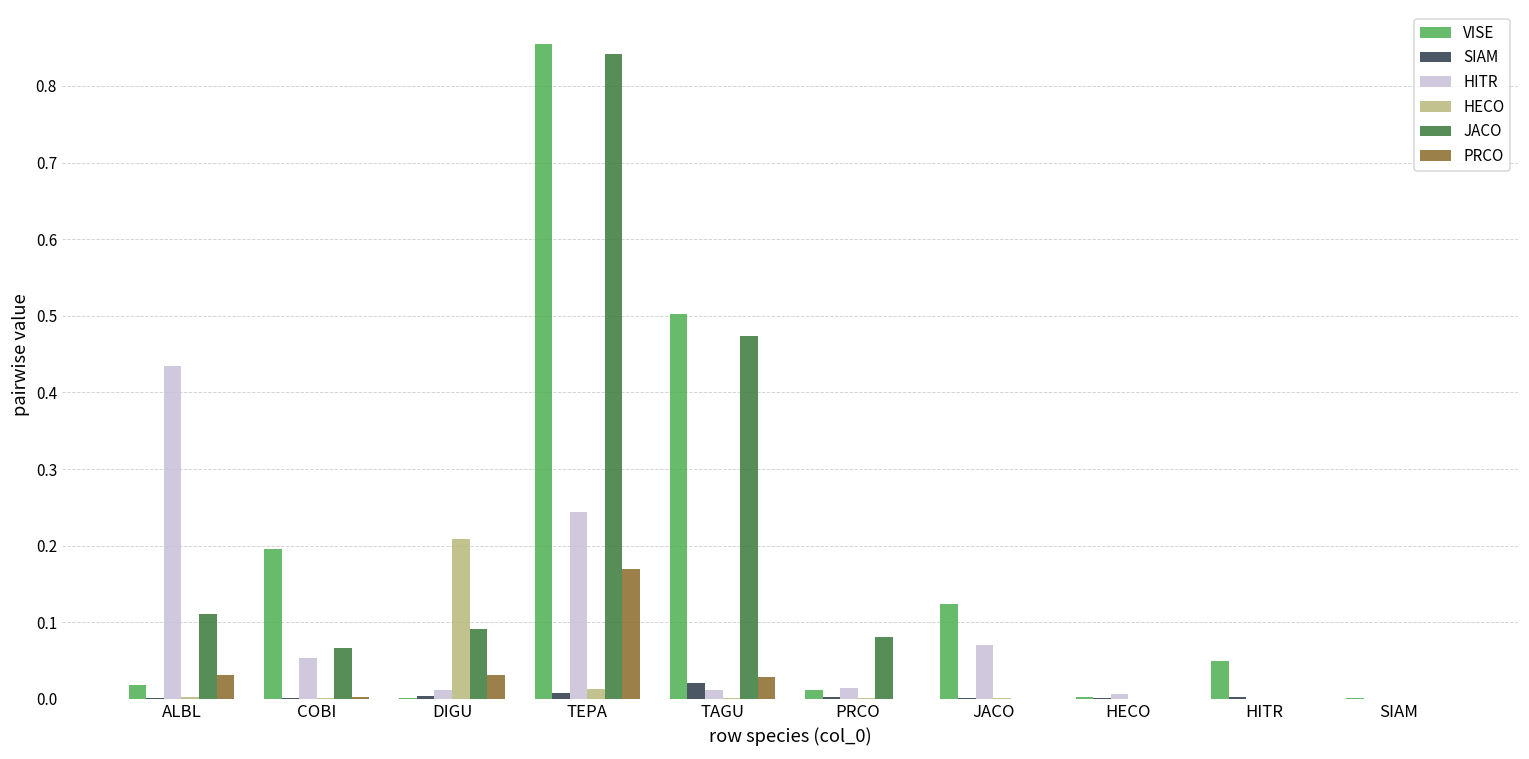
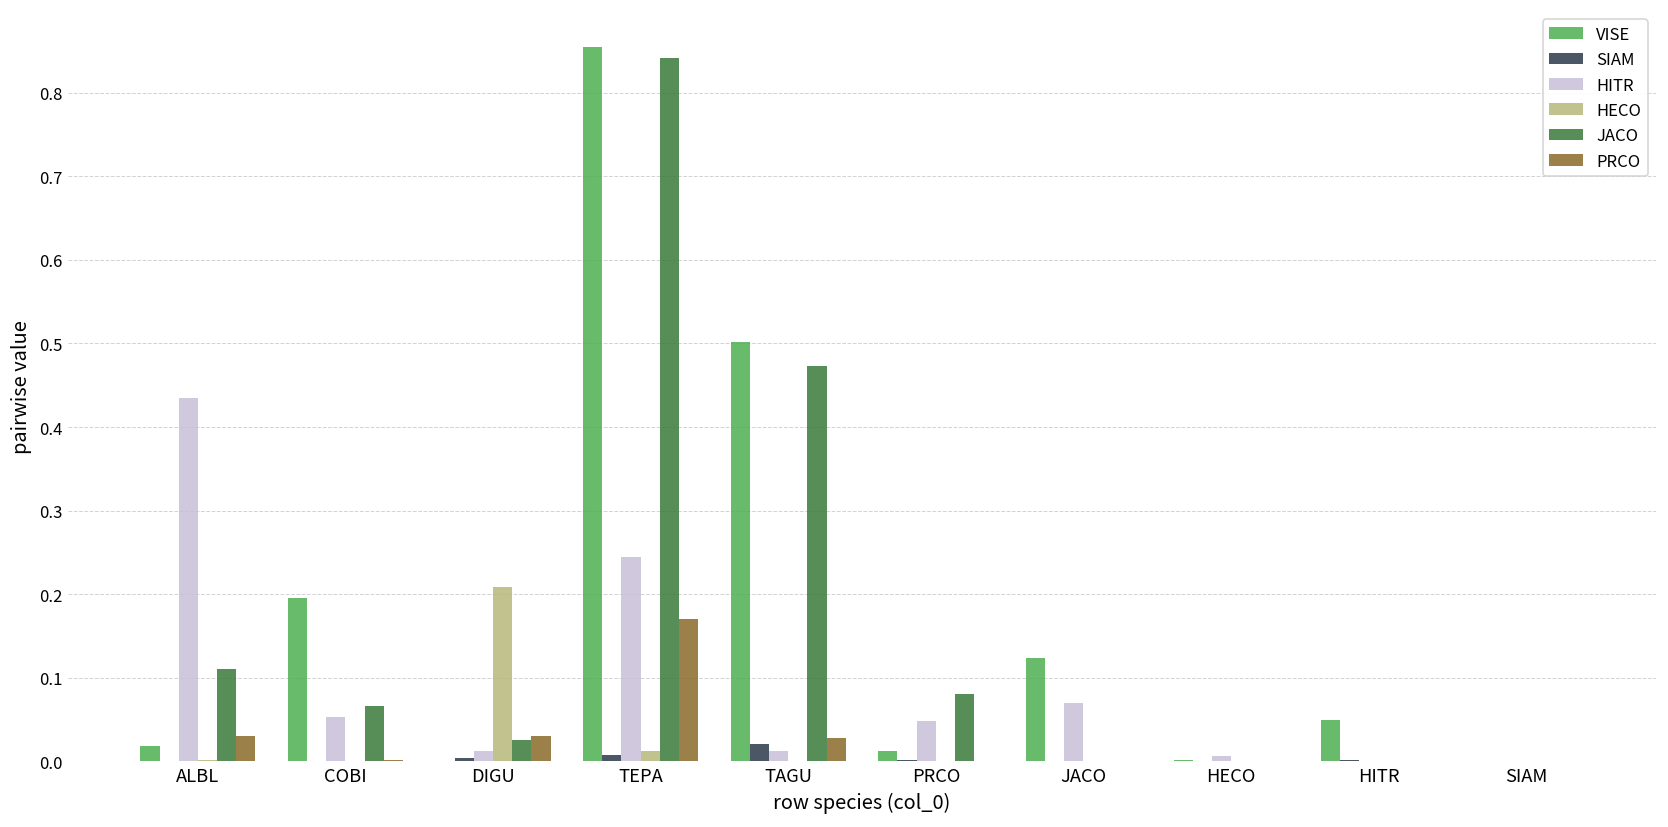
  {
    "VISE": {
      "ALBL": 0.02,
      "COBI": 0.20,
      "TEPA": 0.86,
      "TAGU": 0.50,
      "PRCO": 0.01,
      "JACO": 0.12,
      "HITR": 0.05
    },
    "SIAM": {
      "DIGU": 0.00,
      "TEPA": 0.01,
      "TAGU": 0.02,
      "SIAM": 0.00
    },
    "HITR": {
      "ALBL": 0.44,
      "COBI": 0.05,
      "DIGU": 0.01,
      "TEPA": 0.24,
      "TAGU": 0.01,
-     "PRCO": 0.01,
+     "PRCO": 0.05,
      "JACO": 0.07,
      "HECO": 0.01,
      "HITR": 0.00,
      "SIAM": 0.00
    },
    "HECO": {
      "DIGU": 0.21,
      "TEPA": 0.01,
      "HECO": 0.00,
      "HITR": 0.00,
      "SIAM": 0.00
    },
    "JACO": {
      "ALBL": 0.11,
      "COBI": 0.07,
-     "DIGU": 0.09,
+     "DIGU": 0.03,
      "TEPA": 0.84,
      "TAGU": 0.47,
      "PRCO": 0.08,
      "JACO": 0.00,
      "HECO": 0.00,
      "HITR": 0.00,
      "SIAM": 0.00
    },
    "PRCO": {
      "ALBL": 0.03,
      "DIGU": 0.03,
      "TEPA": 0.17,
      "TAGU": 0.03,
      "PRCO": 0.00,
      "JACO": 0.00,
      "HECO": 0.00,
      "HITR": 0.00,
      "SIAM": 0.00
    }
  }
